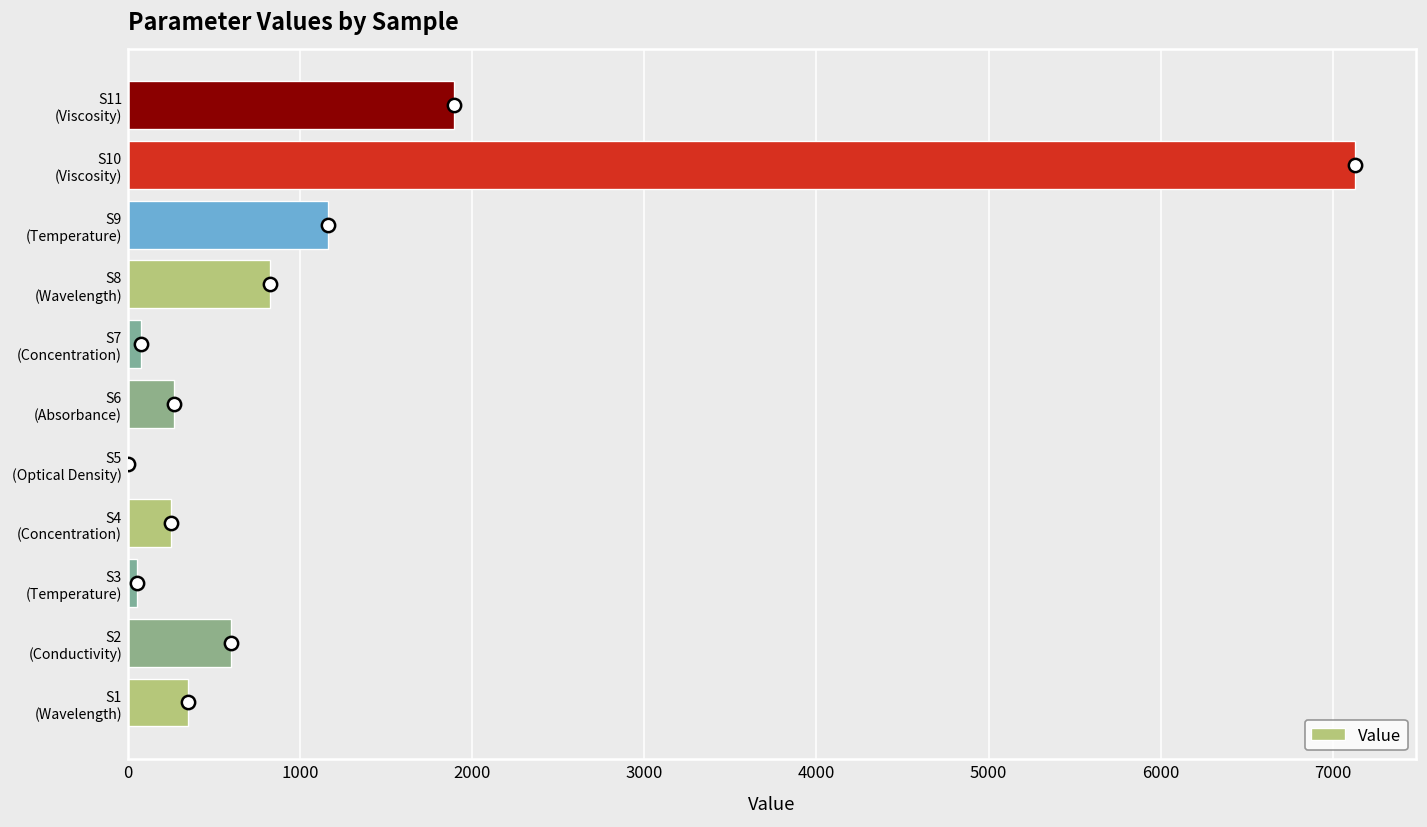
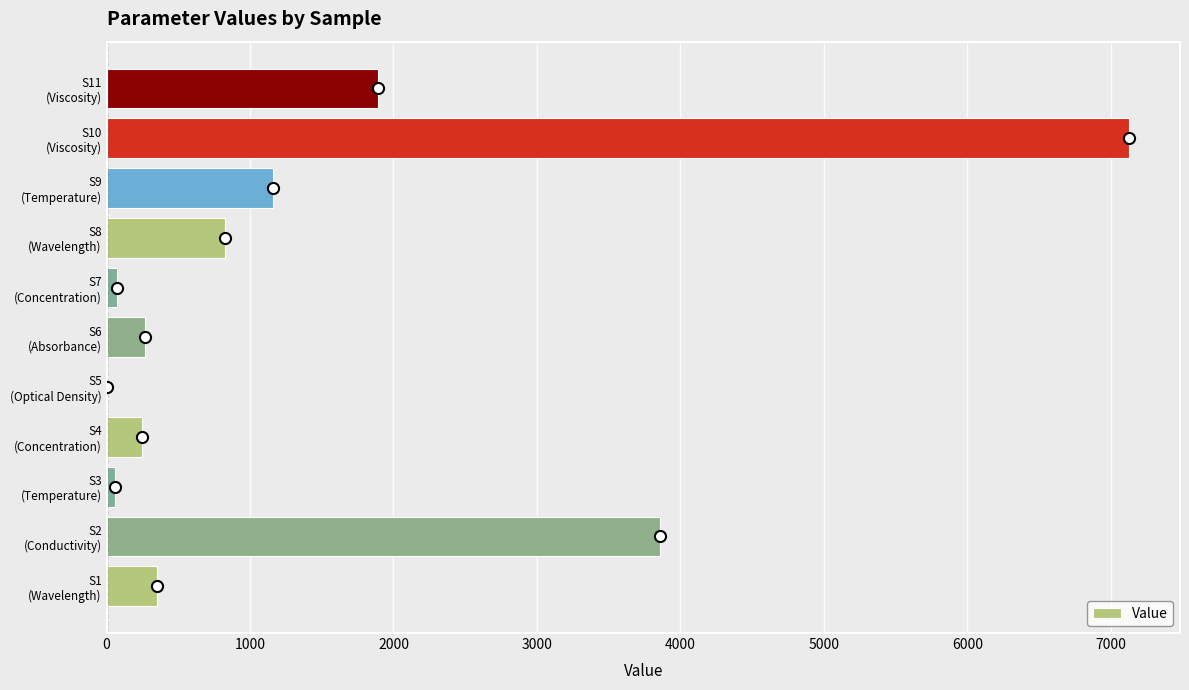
  {
    "Value": {
      "S11 (Viscosity)": 1890,
      "S10 (Viscosity)": 7130,
      "S9 (Temperature)": 1160,
      "S8 (Wavelength)": 820,
      "S7 (Concentration)": 80,
      "S6 (Absorbance)": 270,
      "S4 (Concentration)": 250,
      "S3 (Temperature)": 60,
-     "S2 (Conductivity)": 600,
+     "S2 (Conductivity)": 3860,
      "S1 (Wavelength)": 350
    }
  }
